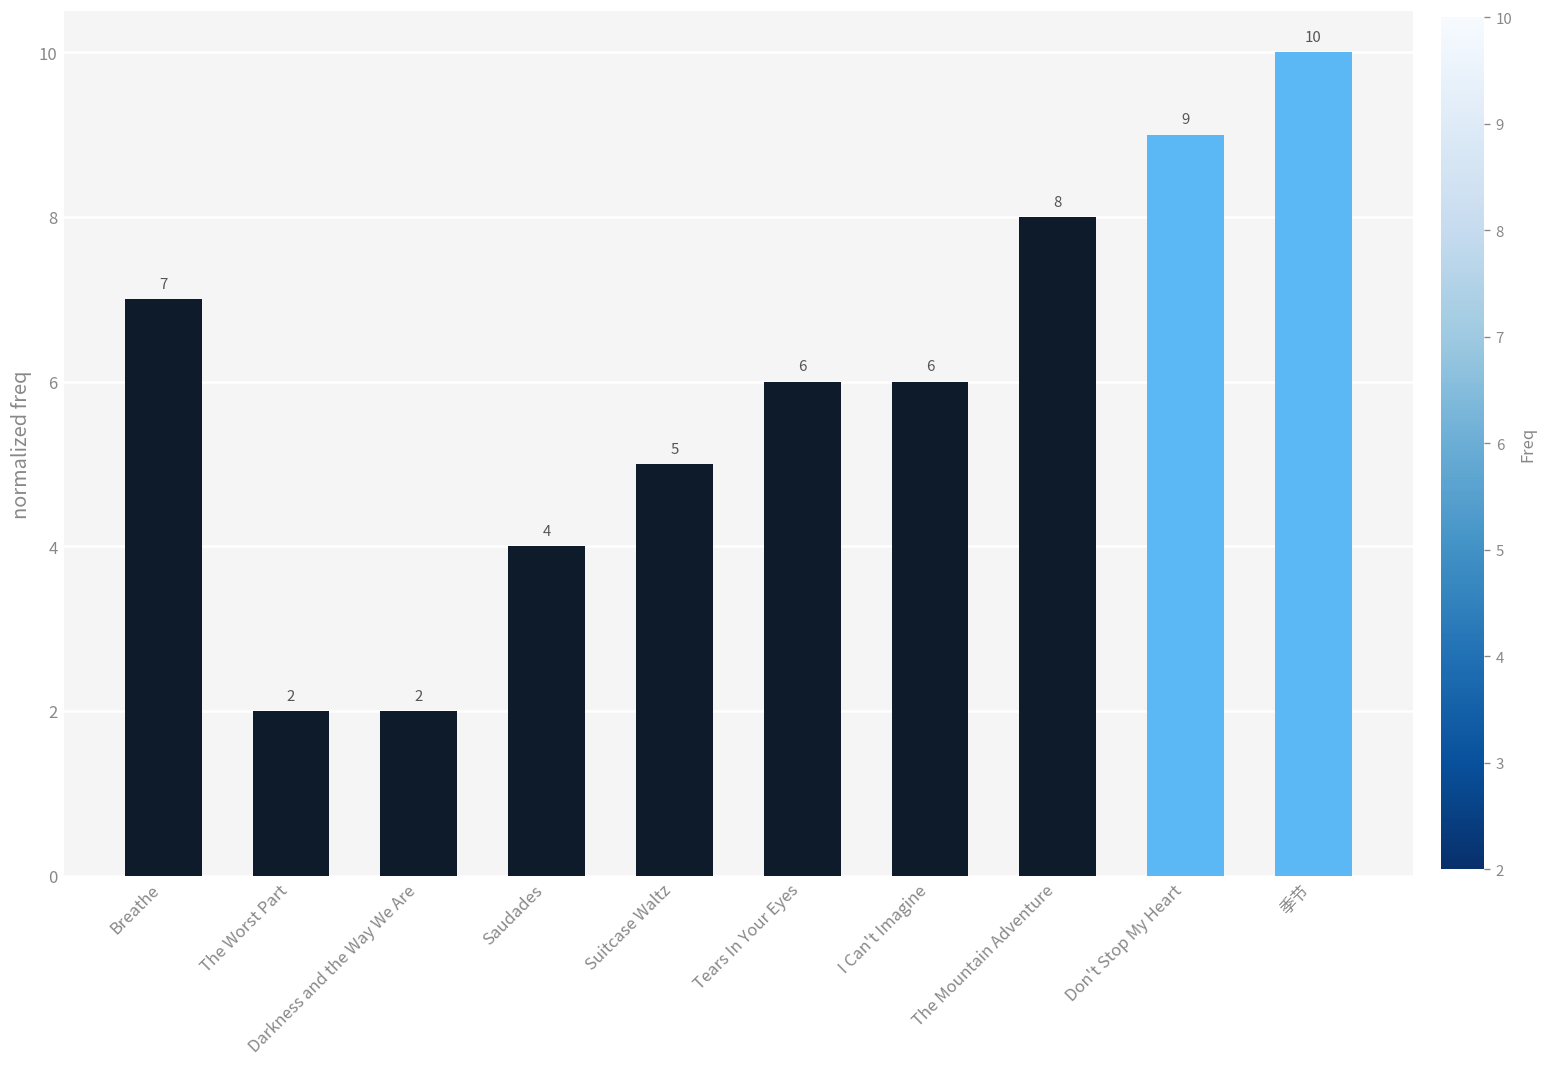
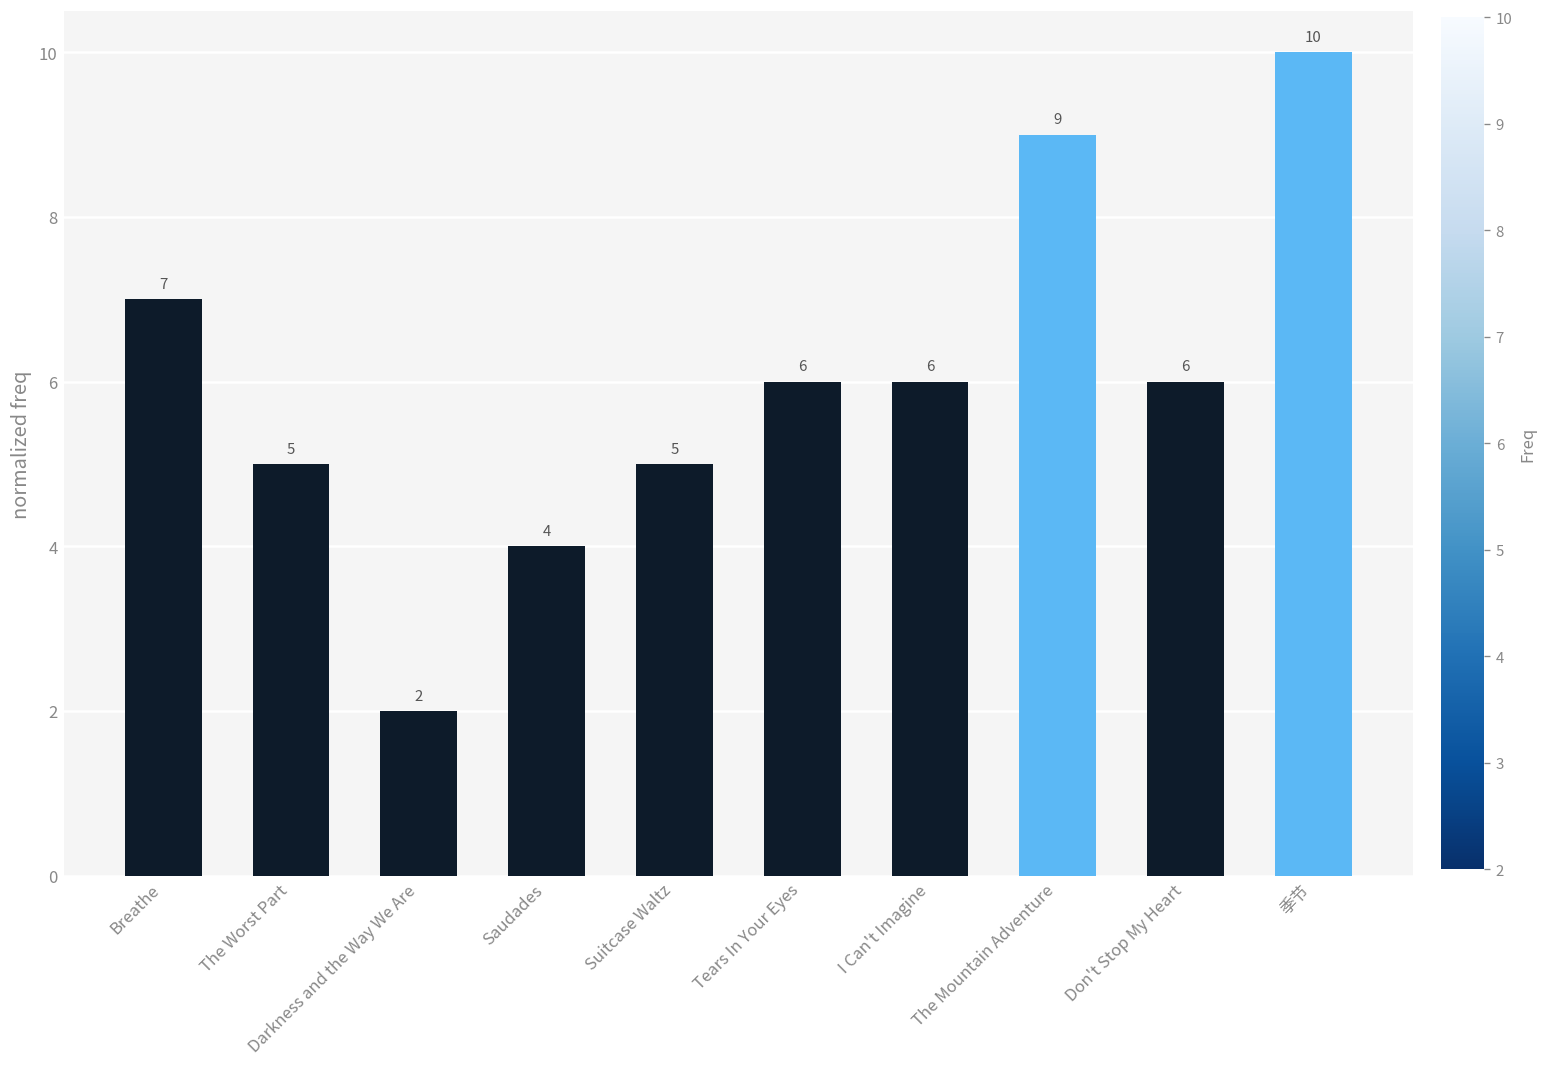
  {
    "Breathe": 7,
-   "The Worst Part": 2,
+   "The Worst Part": 5,
    "Darkness and the Way We Are": 2,
    "Saudades": 4,
    "Suitcase Waltz": 5,
    "Tears In Your Eyes": 6,
    "I Can't Imagine": 6,
-   "The Mountain Adventure": 8,
-   "Don't Stop My Heart": 9,
+   "The Mountain Adventure": 9,
+   "Don't Stop My Heart": 6,
    "季节": 10
  }
